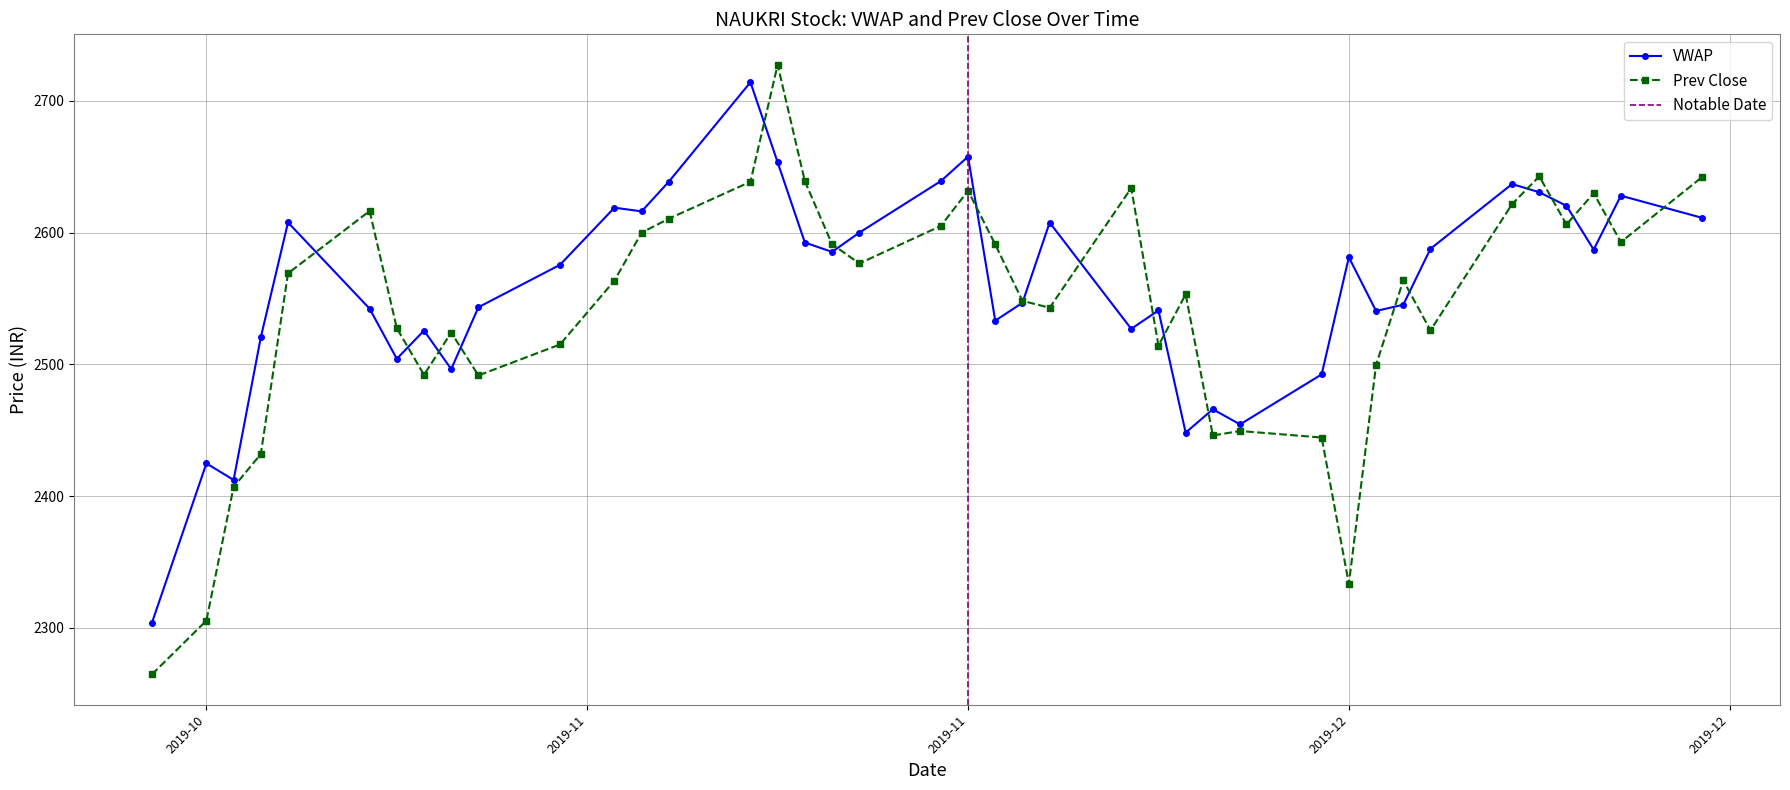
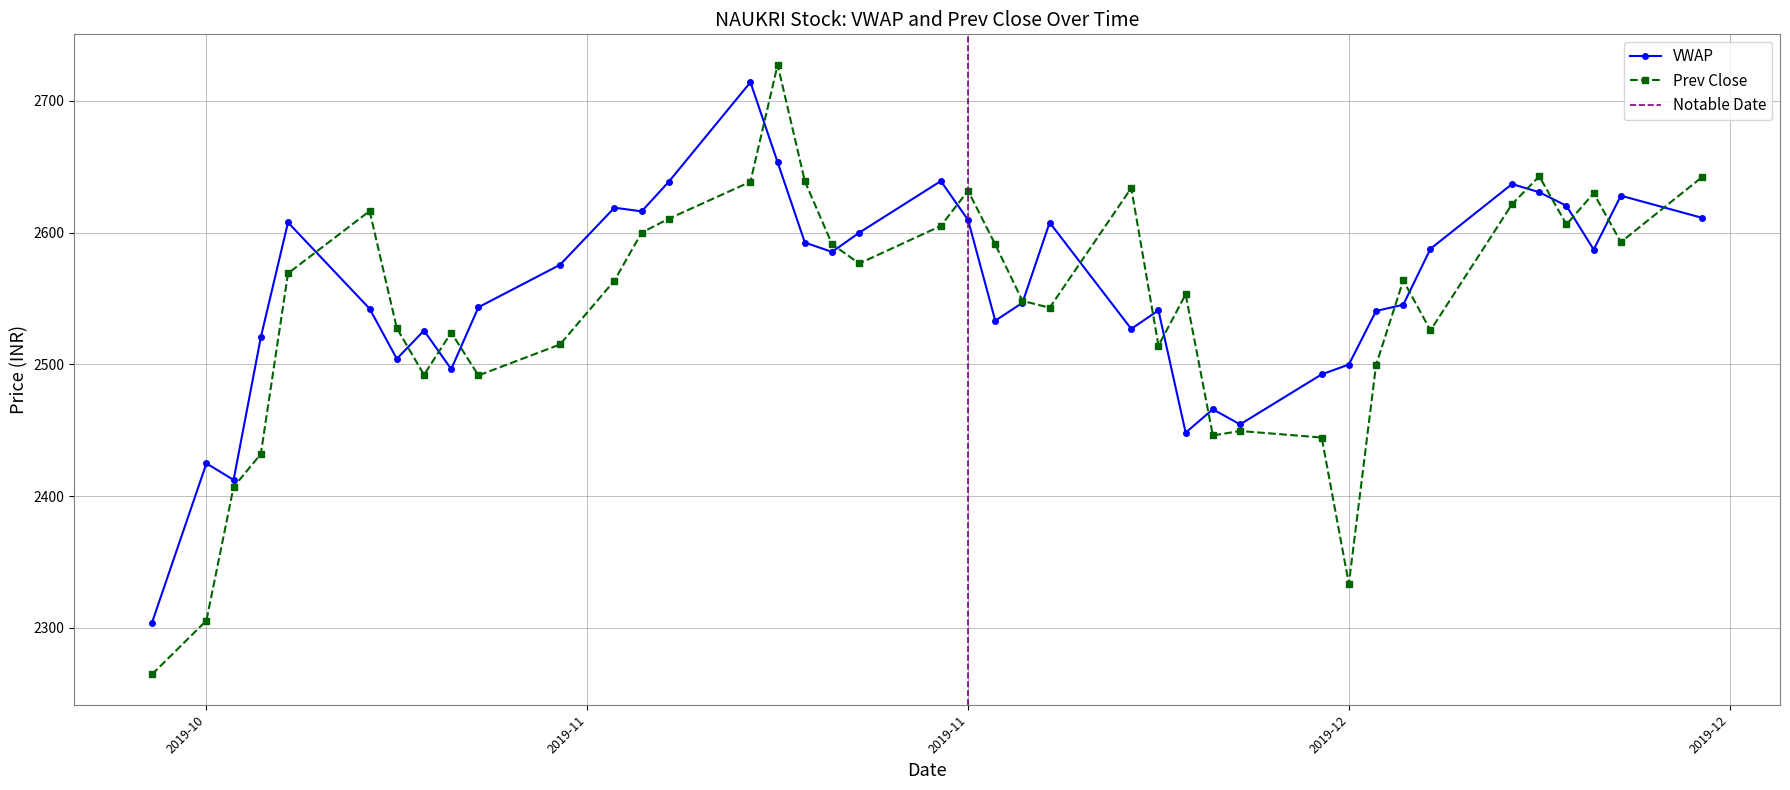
  {
    "VWAP": {
      "2019-10": 2425,
-     "2019-11": 2658,
-     "2019-12": 2581
+     "2019-11": 2610,
+     "2019-12": 2500
    },
    "Prev Close": {
      "2019-10": 2306,
      "2019-11": 2632,
      "2019-12": 2334
    }
  }
